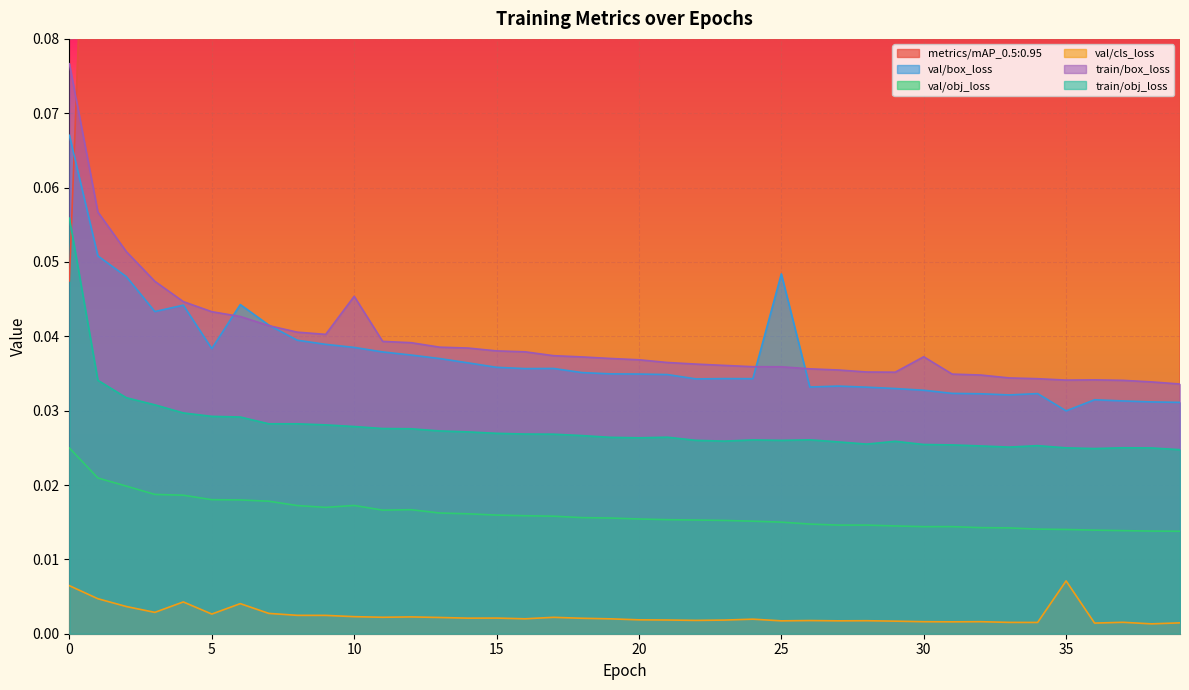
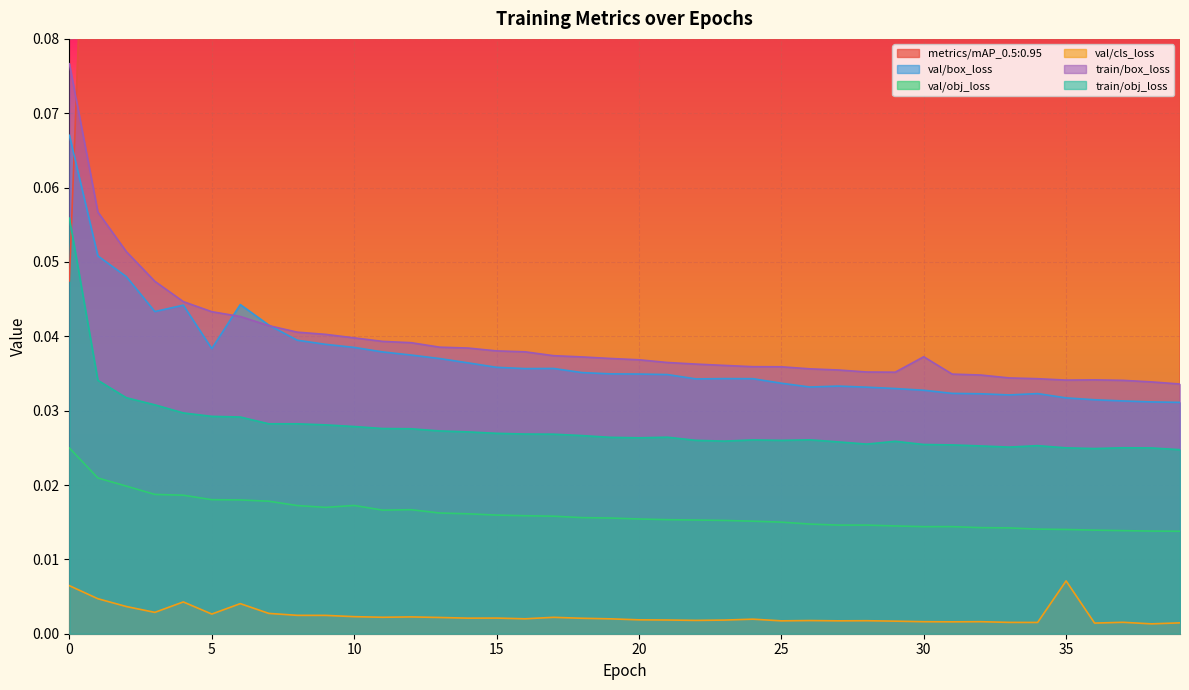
  {
    "metrics/mAP_0.5:0.95": {
      "0": 0.047
    },
    "val/box_loss": {
      "0": 0.067,
      "5": 0.038,
      "10": 0.039,
      "15": 0.036,
      "20": 0.035,
-     "25": 0.048,
+     "25": 0.034,
      "30": 0.033,
-     "35": 0.030
+     "35": 0.032
    },
    "val/cls_loss": {
      "0": 0.006,
      "5": 0.003,
      "10": 0.002,
      "15": 0.002,
      "20": 0.002,
      "25": 0.002,
      "30": 0.002,
      "35": 0.007
    },
    "train/box_loss": {
      "0": 0.077,
      "5": 0.043,
-     "10": 0.045,
+     "10": 0.040,
      "15": 0.038,
      "20": 0.037,
      "25": 0.036,
      "30": 0.037,
      "35": 0.034
    }
  }
